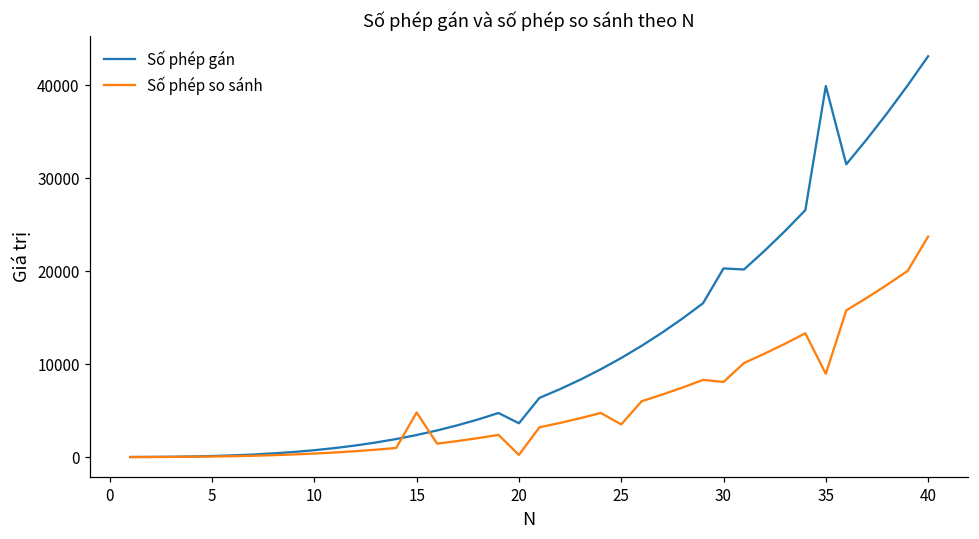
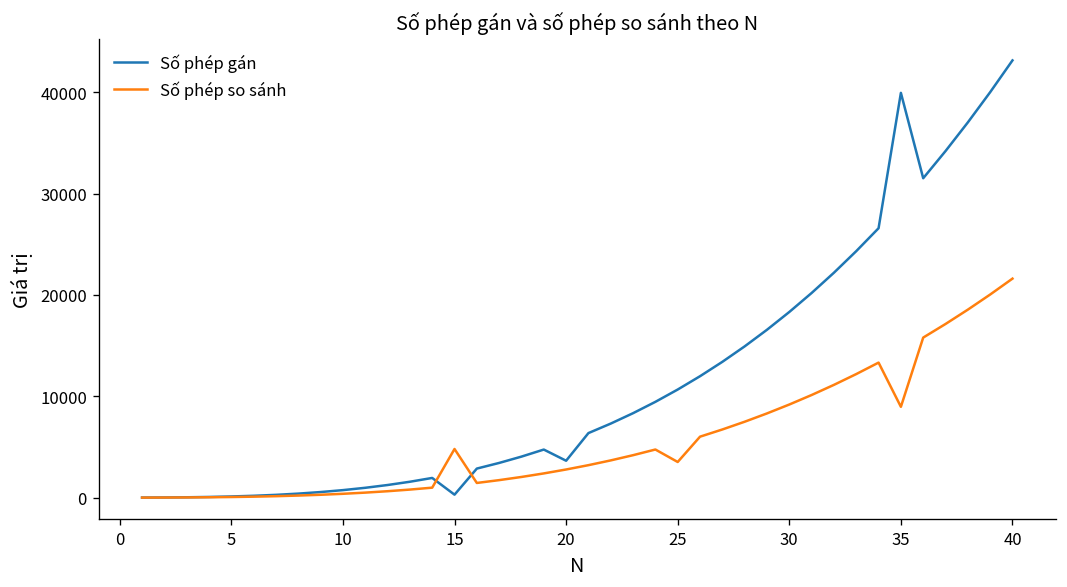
  {
    "Số phép gán": {
      "10": 1000,
-     "15": 2000,
+     "15": 0,
      "20": 4000,
      "25": 11000,
-     "30": 20000,
+     "30": 18000,
      "35": 40000,
      "40": 43000
    },
    "Số phép so sánh": {
      "10": 0,
      "15": 5000,
-     "20": 0,
+     "20": 3000,
      "25": 4000,
-     "30": 8000,
+     "30": 9000,
      "35": 9000,
-     "40": 24000
+     "40": 22000
    }
  }
